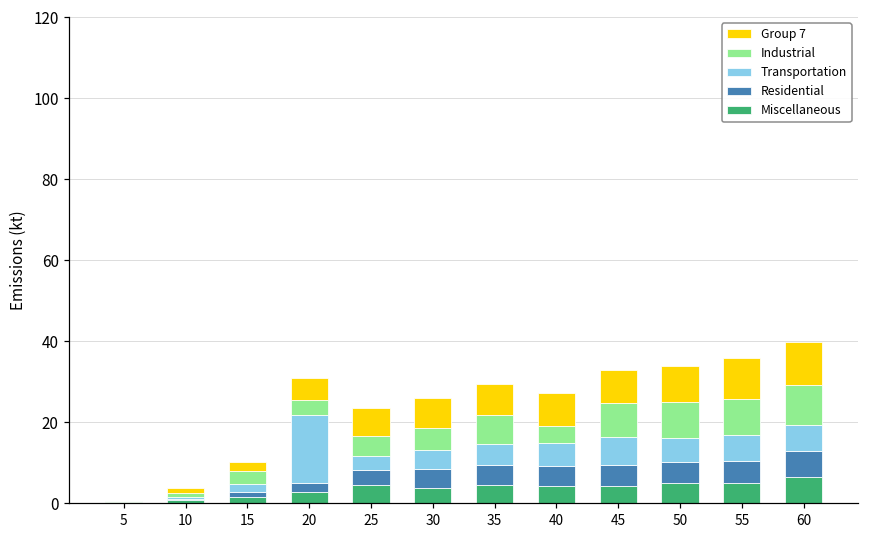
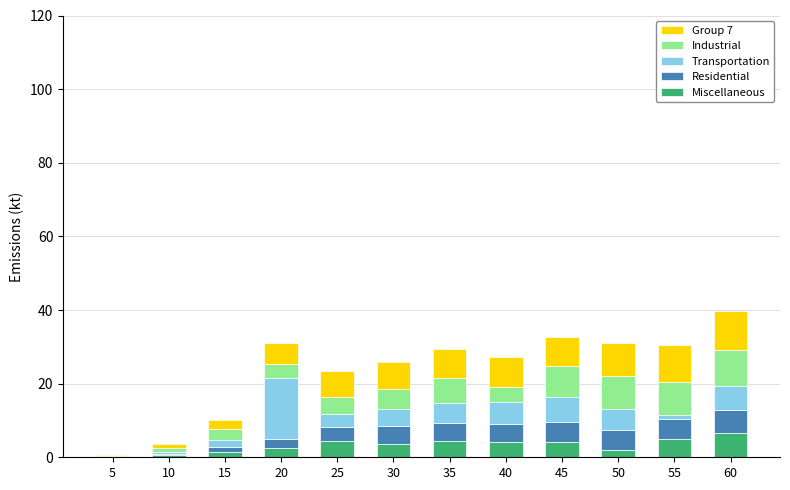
  {
    "Miscellaneous": {
      "10": 1,
      "15": 2,
      "20": 3,
      "25": 4,
      "30": 4,
      "35": 4,
      "40": 4,
      "45": 4,
-     "50": 5,
+     "50": 2,
      "55": 5,
      "60": 6
    },
    "Residential": {
      "15": 1,
      "20": 2,
      "25": 4,
      "30": 5,
      "35": 5,
      "40": 5,
      "45": 5,
      "50": 5,
      "55": 6,
      "60": 6
    },
    "Transportation": {
      "15": 2,
      "20": 17,
      "25": 4,
      "30": 5,
      "35": 5,
      "40": 6,
      "45": 7,
      "50": 6,
-     "55": 6,
+     "55": 1,
      "60": 6
    },
    "Industrial": {
      "10": 1,
      "15": 3,
      "20": 4,
      "25": 5,
      "30": 6,
      "35": 7,
      "40": 4,
      "45": 8,
      "50": 9,
      "55": 9,
      "60": 10
    },
    "Group 7": {
      "10": 1,
      "15": 2,
      "20": 6,
      "25": 7,
      "30": 7,
      "35": 8,
      "40": 8,
      "45": 8,
      "50": 9,
      "55": 10,
      "60": 11
    }
  }
